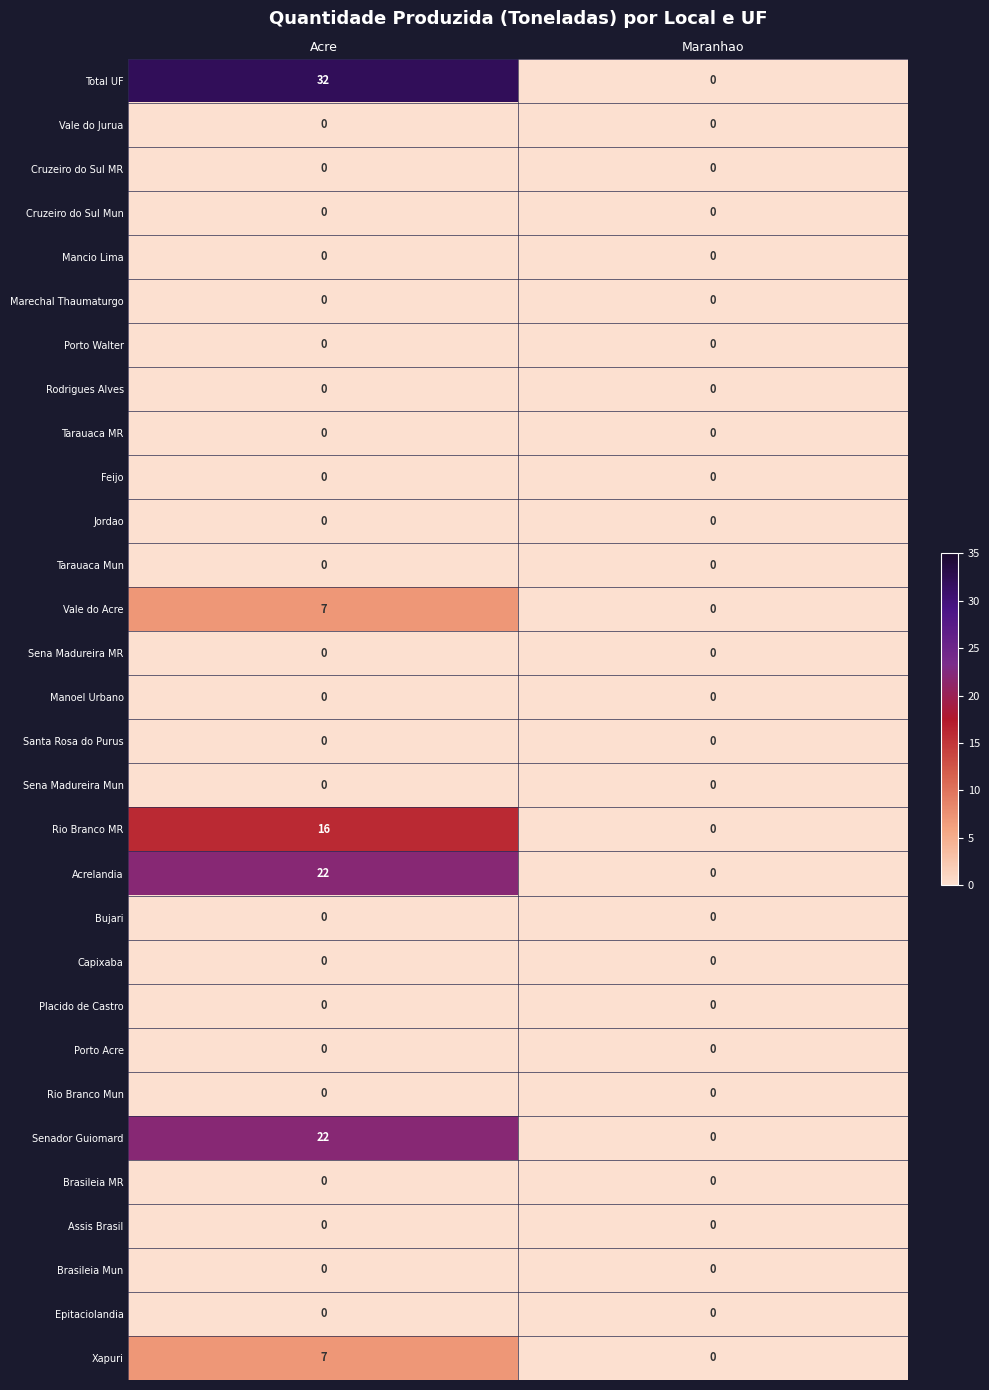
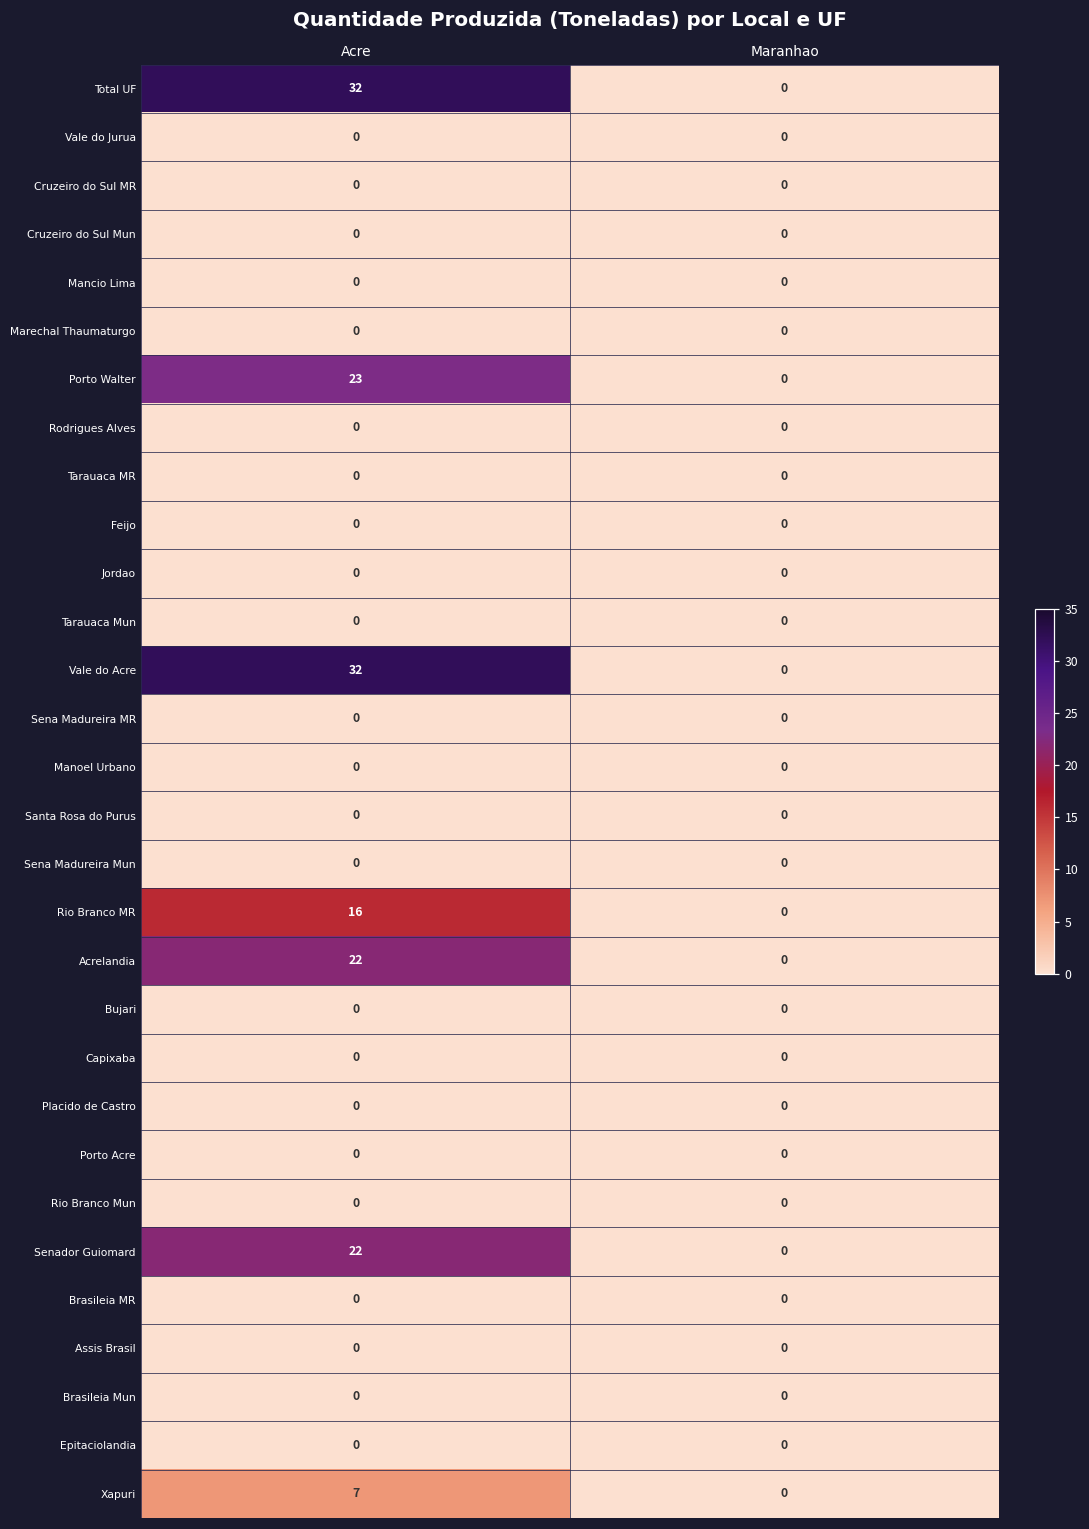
  {
    "Total UF": {
      "Acre": 32,
      "Maranhao": 0
    },
    "Vale do Jurua": {
      "Acre": 0,
      "Maranhao": 0
    },
    "Cruzeiro do Sul MR": {
      "Acre": 0,
      "Maranhao": 0
    },
    "Cruzeiro do Sul Mun": {
      "Acre": 0,
      "Maranhao": 0
    },
    "Mancio Lima": {
      "Acre": 0,
      "Maranhao": 0
    },
    "Marechal Thaumaturgo": {
      "Acre": 0,
      "Maranhao": 0
    },
    "Porto Walter": {
-     "Acre": 0,
+     "Acre": 23,
      "Maranhao": 0
    },
    "Rodrigues Alves": {
      "Acre": 0,
      "Maranhao": 0
    },
    "Tarauaca MR": {
      "Acre": 0,
      "Maranhao": 0
    },
    "Feijo": {
      "Acre": 0,
      "Maranhao": 0
    },
    "Jordao": {
      "Acre": 0,
      "Maranhao": 0
    },
    "Tarauaca Mun": {
      "Acre": 0,
      "Maranhao": 0
    },
    "Vale do Acre": {
-     "Acre": 7,
+     "Acre": 32,
      "Maranhao": 0
    },
    "Sena Madureira MR": {
      "Acre": 0,
      "Maranhao": 0
    },
    "Manoel Urbano": {
      "Acre": 0,
      "Maranhao": 0
    },
    "Santa Rosa do Purus": {
      "Acre": 0,
      "Maranhao": 0
    },
    "Sena Madureira Mun": {
      "Acre": 0,
      "Maranhao": 0
    },
    "Rio Branco MR": {
      "Acre": 16,
      "Maranhao": 0
    },
    "Acrelandia": {
      "Acre": 22,
      "Maranhao": 0
    },
    "Bujari": {
      "Acre": 0,
      "Maranhao": 0
    },
    "Capixaba": {
      "Acre": 0,
      "Maranhao": 0
    },
    "Placido de Castro": {
      "Acre": 0,
      "Maranhao": 0
    },
    "Porto Acre": {
      "Acre": 0,
      "Maranhao": 0
    },
    "Rio Branco Mun": {
      "Acre": 0,
      "Maranhao": 0
    },
    "Senador Guiomard": {
      "Acre": 22,
      "Maranhao": 0
    },
    "Brasileia MR": {
      "Acre": 0,
      "Maranhao": 0
    },
    "Assis Brasil": {
      "Acre": 0,
      "Maranhao": 0
    },
    "Brasileia Mun": {
      "Acre": 0,
      "Maranhao": 0
    },
    "Epitaciolandia": {
      "Acre": 0,
      "Maranhao": 0
    },
    "Xapuri": {
      "Acre": 7,
      "Maranhao": 0
    }
  }
